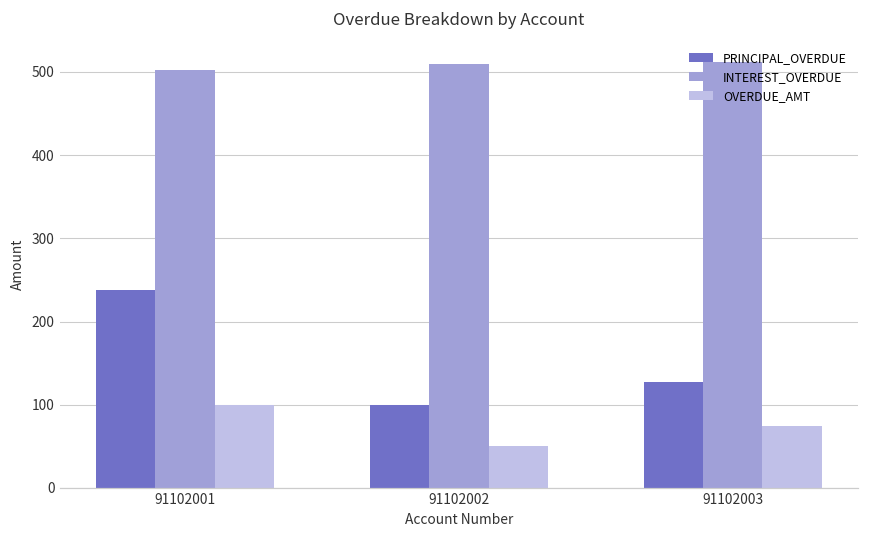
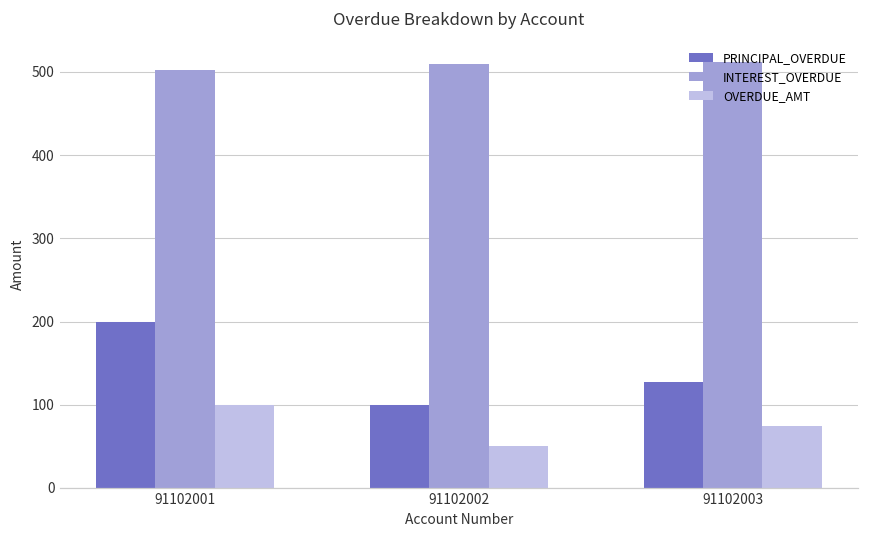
  {
    "PRINCIPAL_OVERDUE": {
-     "91102001": 240,
+     "91102001": 200,
      "91102002": 100,
      "91102003": 130
    }
  }
